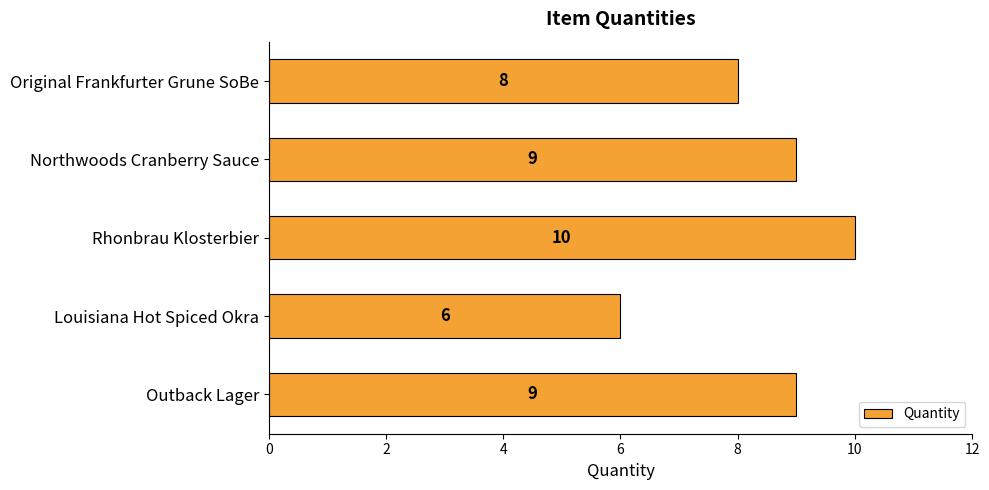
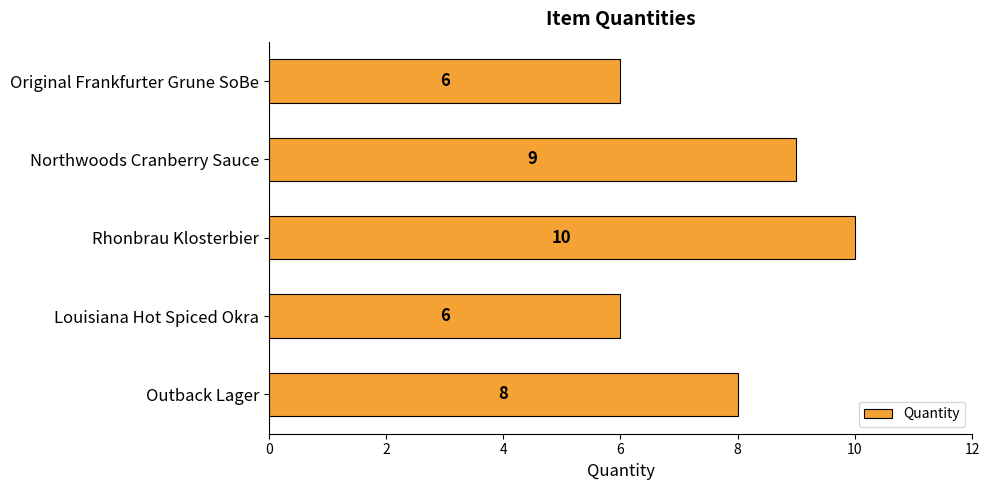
  {
-   "Original Frankfurter Grune SoBe": 8,
+   "Original Frankfurter Grune SoBe": 6,
    "Northwoods Cranberry Sauce": 9,
    "Rhonbrau Klosterbier": 10,
    "Louisiana Hot Spiced Okra": 6,
-   "Outback Lager": 9
+   "Outback Lager": 8
  }
